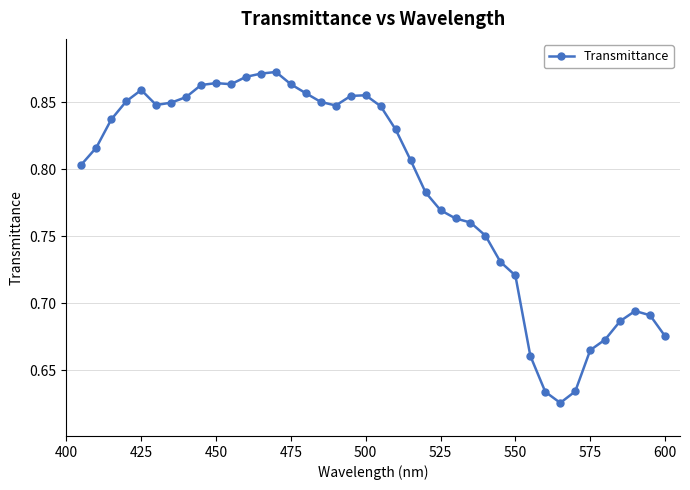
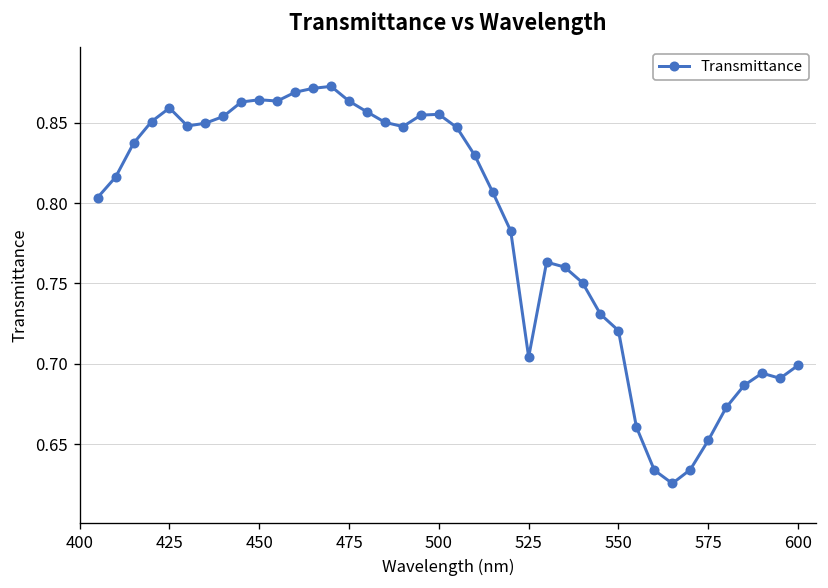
  {
    "425": 0.859,
    "450": 0.864,
    "475": 0.863,
    "500": 0.855,
-   "525": 0.769,
+   "525": 0.704,
    "550": 0.721,
-   "575": 0.665,
-   "600": 0.675
+   "575": 0.652,
+   "600": 0.699
  }
